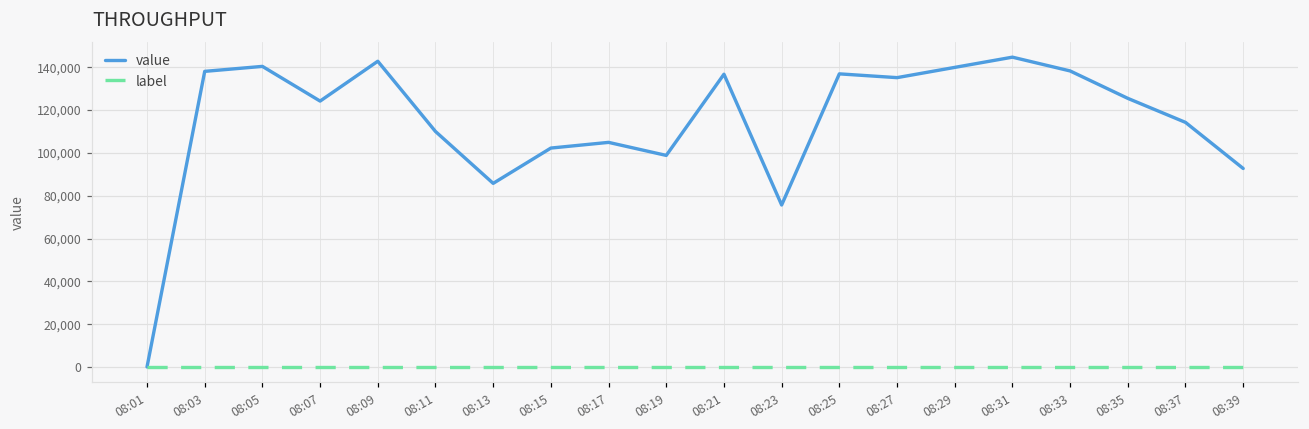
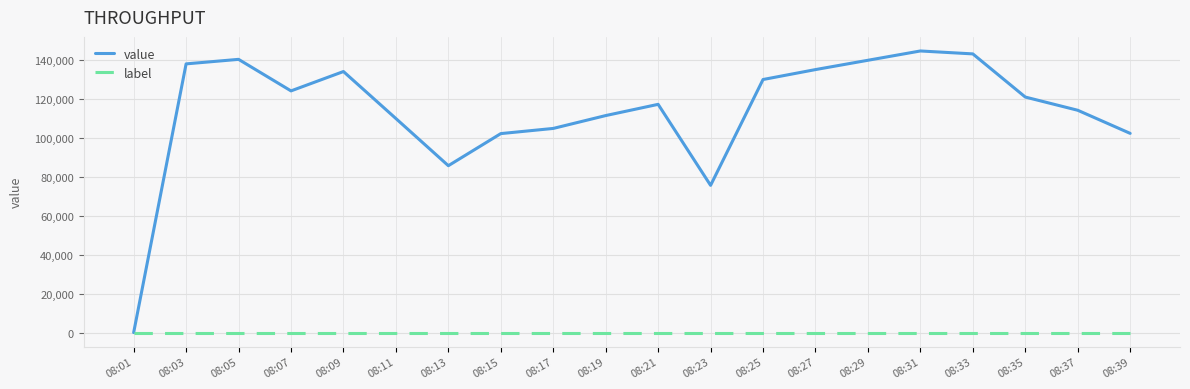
  {
    "value": {
      "08:03": "138,000",
      "08:05": "140,000",
      "08:07": "124,000",
-     "08:09": "143,000",
+     "08:09": "134,000",
      "08:11": "110,000",
      "08:13": "86,000",
      "08:15": "102,000",
      "08:17": "105,000",
-     "08:19": "99,000",
-     "08:21": "137,000",
+     "08:19": "112,000",
+     "08:21": "117,000",
      "08:23": "76,000",
-     "08:25": "137,000",
+     "08:25": "130,000",
      "08:27": "135,000",
      "08:29": "140,000",
      "08:31": "145,000",
-     "08:33": "138,000",
-     "08:35": "125,000",
+     "08:33": "143,000",
+     "08:35": "121,000",
      "08:37": "114,000",
-     "08:39": "93,000"
+     "08:39": "102,000"
    },
    "label": {
      "08:03": "0",
      "08:05": "0",
      "08:07": "0",
      "08:09": "0",
      "08:11": "0",
      "08:13": "0",
      "08:15": "0",
      "08:17": "0",
      "08:19": "0",
      "08:21": "0",
      "08:23": "0",
      "08:25": "0",
      "08:27": "0",
      "08:29": "0",
      "08:31": "0",
      "08:33": "0",
      "08:35": "0",
      "08:37": "0",
      "08:39": "0"
    }
  }
